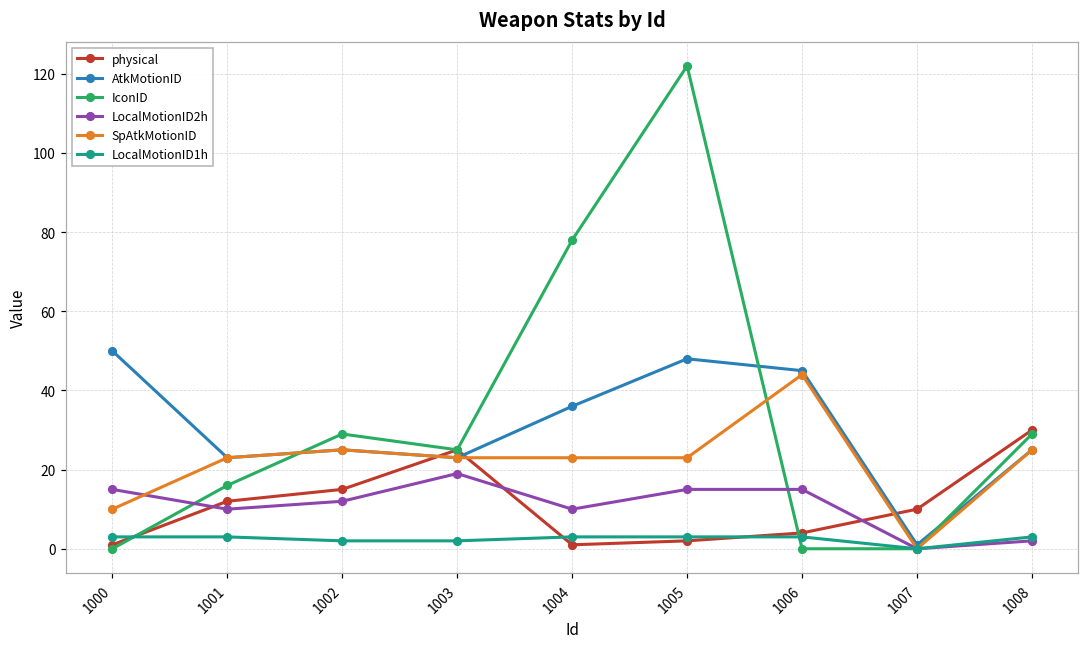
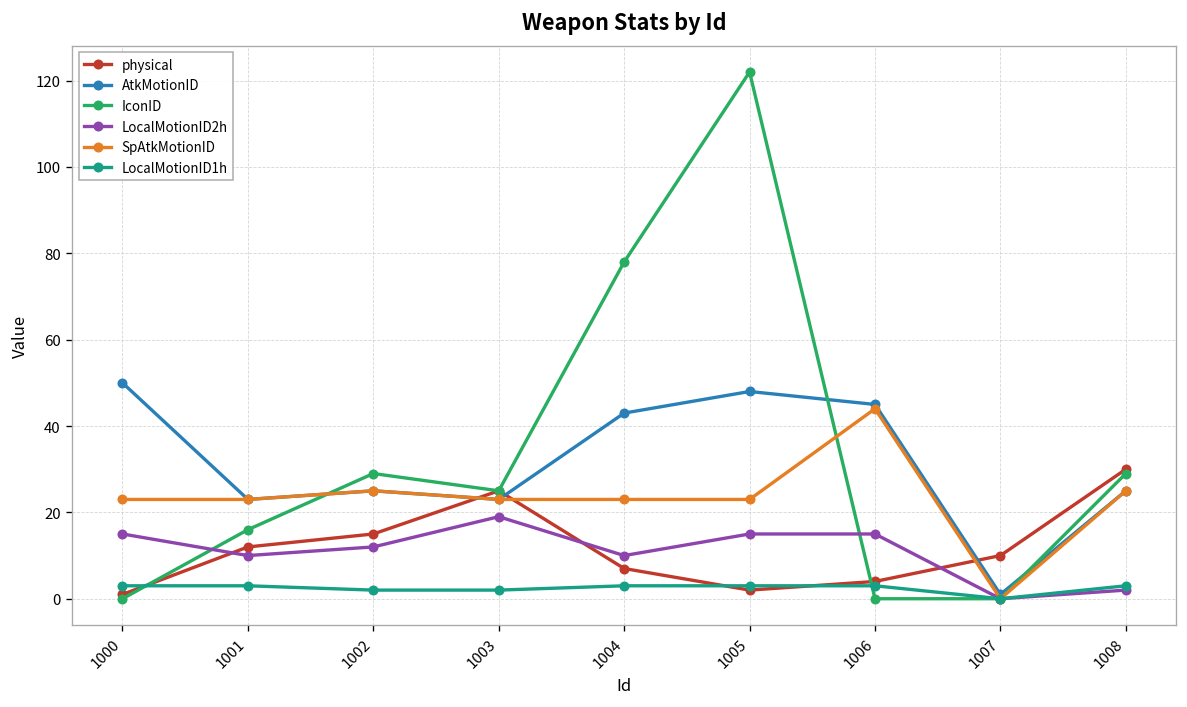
  {
    "physical": {
      "1000": 1,
      "1001": 12,
      "1002": 15,
-     "1004": 1,
+     "1004": 7,
      "1005": 2,
      "1006": 4,
      "1007": 10,
      "1008": 30
    },
    "AtkMotionID": {
      "1000": 50,
-     "1004": 36,
+     "1004": 43,
      "1005": 48,
      "1006": 45,
      "1007": 1
    },
    "LocalMotionID2h": {
      "1000": 15,
      "1001": 10,
      "1002": 12,
      "1003": 19,
      "1004": 10,
      "1005": 15,
      "1006": 15,
      "1008": 2
    },
    "SpAtkMotionID": {
-     "1000": 10,
+     "1000": 23,
      "1004": 23,
      "1005": 23,
      "1006": 44
    }
  }
